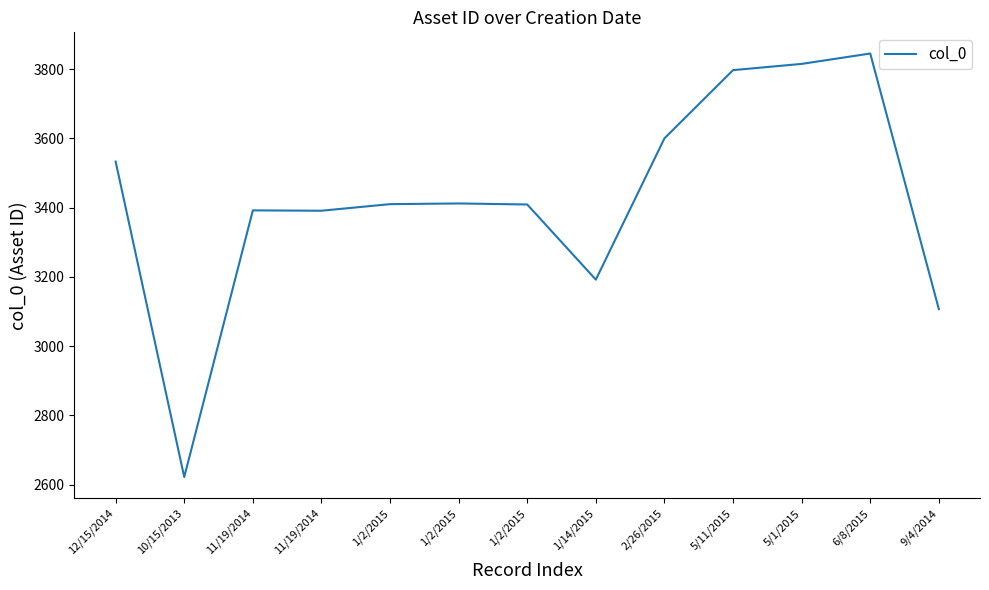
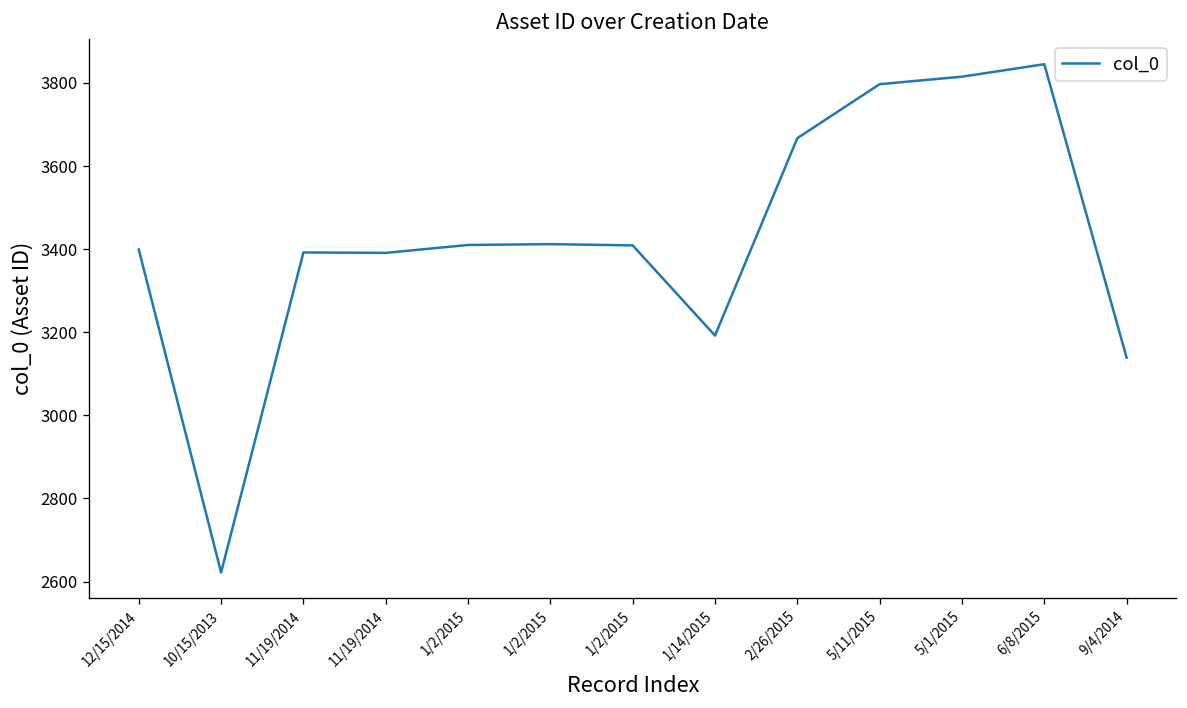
  {
-   "12/15/2014": 3530,
+   "12/15/2014": 3400,
    "10/15/2013": 2620,
    "1/14/2015": 3190,
-   "2/26/2015": 3600,
+   "2/26/2015": 3670,
    "5/11/2015": 3800,
    "5/1/2015": 3820,
    "6/8/2015": 3850,
-   "9/4/2014": 3110
+   "9/4/2014": 3140
  }
